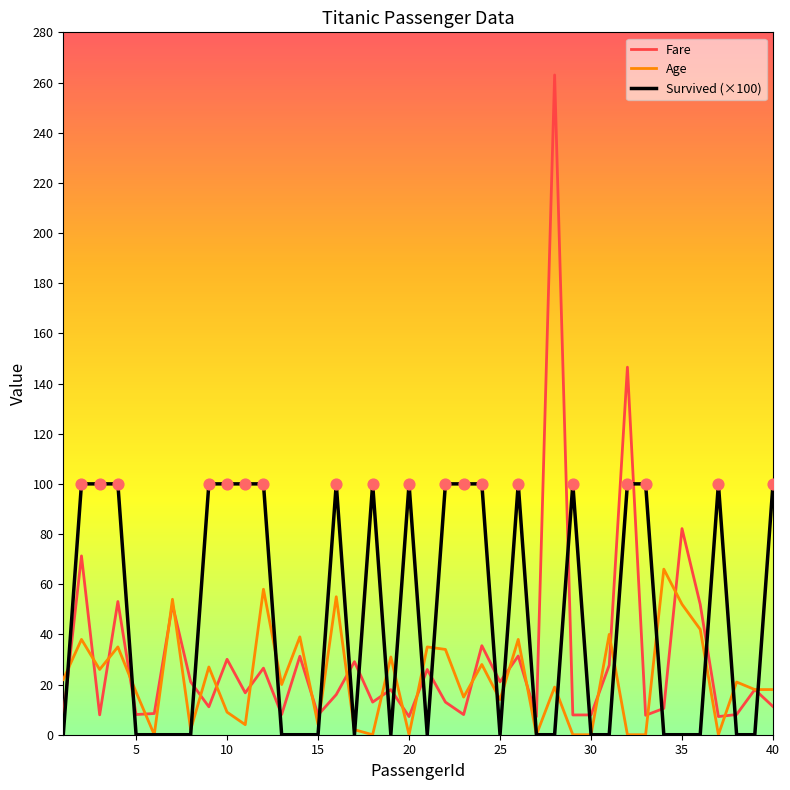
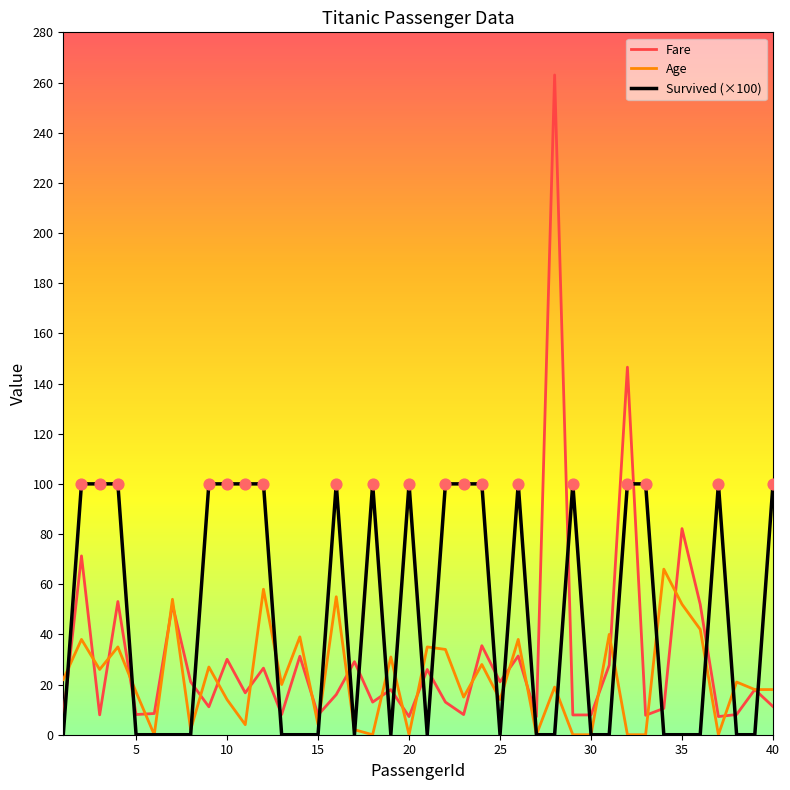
  {
    "Age": {
      "5": 17,
-     "10": 9,
+     "10": 14,
      "15": 4,
      "20": 0,
      "25": 14,
      "35": 52,
      "40": 18
    },
    "Survived (×100)": {
      "5": 0,
      "15": 0,
      "25": 0,
      "35": 0
    }
  }
